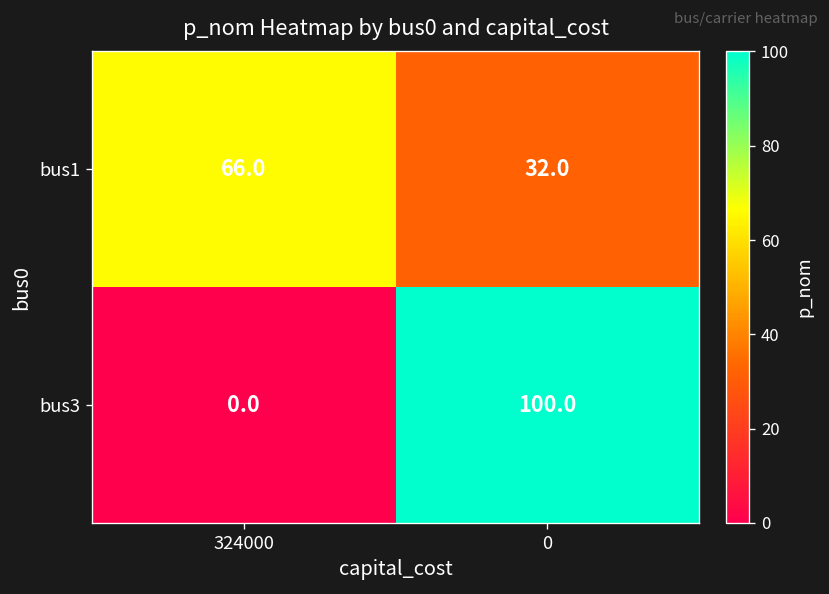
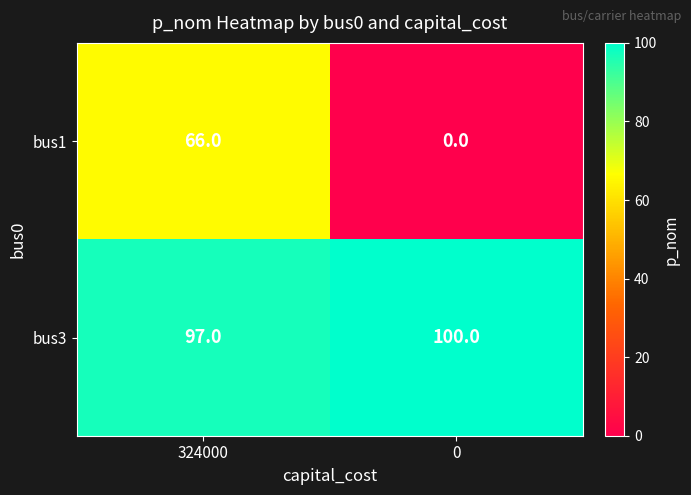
  {
    "bus1": {
      "324000": 66.0,
-     "0": 32.0
+     "0": 0.0
    },
    "bus3": {
-     "324000": 0.0,
+     "324000": 97.0,
      "0": 100.0
    }
  }
